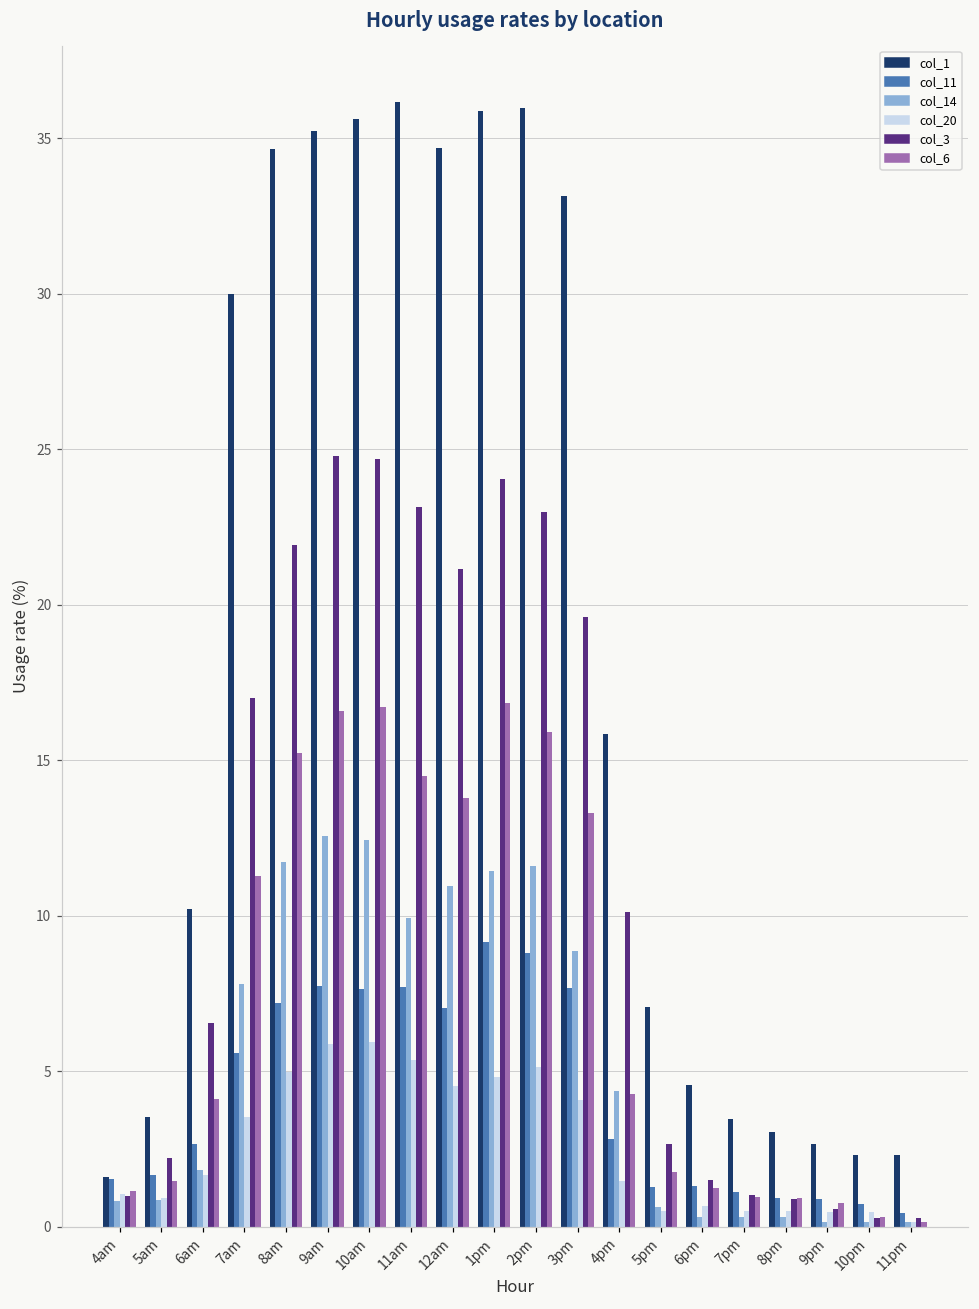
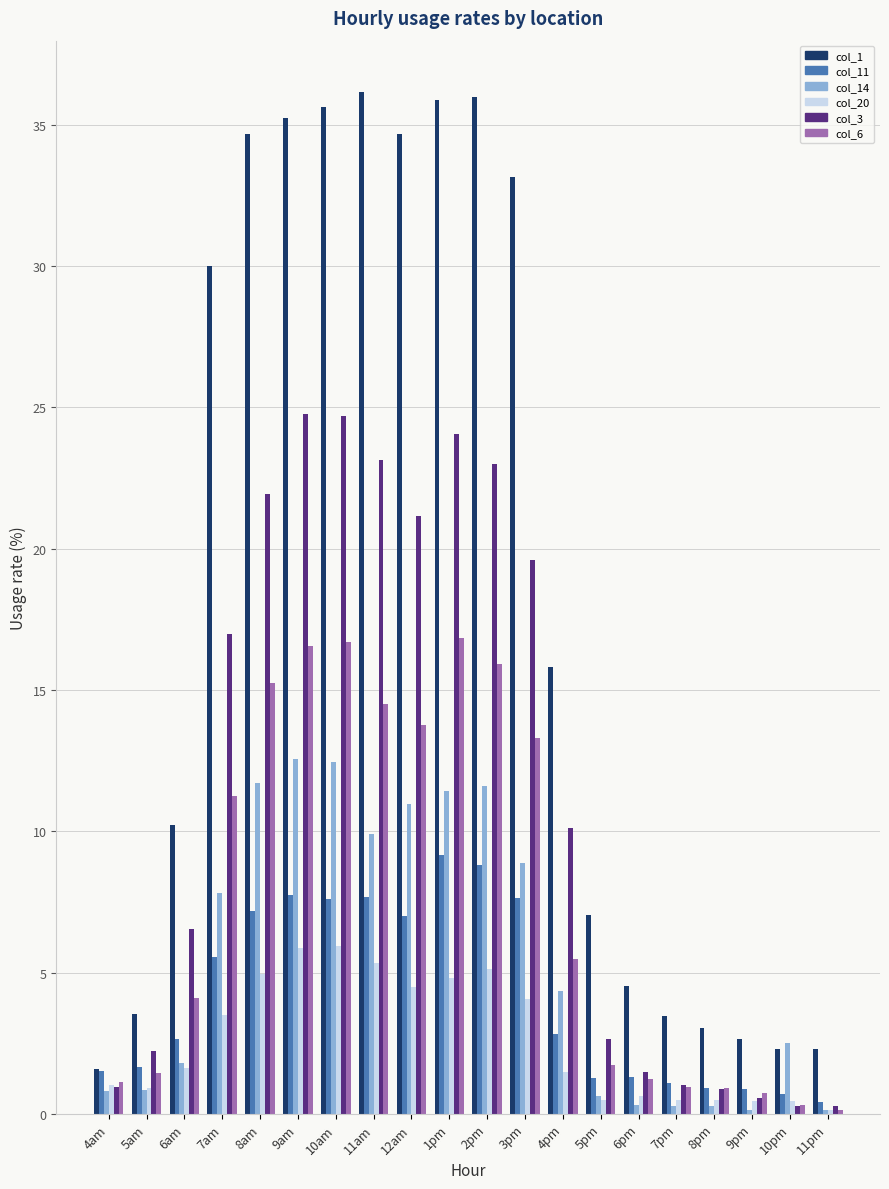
  {
    "col_1": {
      "4am": 1.6,
      "5am": 3.5,
      "6am": 10.2,
      "7am": 30.0,
      "8am": 34.7,
      "9am": 35.2,
      "10am": 35.6,
      "11am": 36.2,
      "12am": 34.7,
      "1pm": 35.9,
      "2pm": 36.0,
      "3pm": 33.2,
      "4pm": 15.8,
      "5pm": 7.1,
      "6pm": 4.5,
      "7pm": 3.5,
      "8pm": 3.0,
      "9pm": 2.7,
      "10pm": 2.3,
      "11pm": 2.3
    },
    "col_11": {
      "4am": 1.5,
      "5am": 1.7,
      "6am": 2.7,
      "7am": 5.6,
      "8am": 7.2,
      "9am": 7.7,
      "10am": 7.6,
      "11am": 7.7,
      "12am": 7.0,
      "1pm": 9.2,
      "2pm": 8.8,
      "3pm": 7.7,
      "4pm": 2.8,
      "5pm": 1.3,
      "6pm": 1.3,
      "7pm": 1.1,
      "8pm": 0.9,
      "9pm": 0.9,
      "10pm": 0.7,
      "11pm": 0.4
    },
    "col_14": {
      "4am": 0.8,
      "5am": 0.8,
      "6am": 1.8,
      "7am": 7.8,
      "8am": 11.7,
      "9am": 12.6,
      "10am": 12.4,
      "11am": 9.9,
      "12am": 11.0,
      "1pm": 11.4,
      "2pm": 11.6,
      "3pm": 8.9,
      "4pm": 4.4,
      "5pm": 0.6,
      "6pm": 0.3,
      "7pm": 0.3,
      "8pm": 0.3,
      "9pm": 0.1,
-     "10pm": 0.1,
+     "10pm": 2.5,
      "11pm": 0.1
    },
    "col_20": {
      "4am": 1.0,
      "5am": 0.9,
      "6am": 1.6,
      "7am": 3.5,
      "8am": 5.0,
      "9am": 5.9,
      "10am": 5.9,
      "11am": 5.3,
      "12am": 4.5,
      "1pm": 4.8,
      "2pm": 5.1,
      "3pm": 4.1,
      "4pm": 1.5,
      "5pm": 0.5,
      "6pm": 0.7,
      "7pm": 0.5,
      "8pm": 0.5,
      "9pm": 0.5,
      "10pm": 0.5,
      "11pm": 0.2
    },
    "col_3": {
      "4am": 1.0,
      "5am": 2.2,
      "6am": 6.6,
      "7am": 17.0,
      "8am": 21.9,
      "9am": 24.8,
      "10am": 24.7,
      "11am": 23.1,
      "12am": 21.2,
      "1pm": 24.1,
      "2pm": 23.0,
      "3pm": 19.6,
      "4pm": 10.1,
      "5pm": 2.6,
      "6pm": 1.5,
      "7pm": 1.0,
      "8pm": 0.9,
      "9pm": 0.6,
      "10pm": 0.3,
      "11pm": 0.3
    },
    "col_6": {
      "4am": 1.1,
      "5am": 1.5,
      "6am": 4.1,
      "7am": 11.3,
      "8am": 15.2,
      "9am": 16.6,
      "10am": 16.7,
      "11am": 14.5,
      "12am": 13.8,
      "1pm": 16.8,
      "2pm": 15.9,
      "3pm": 13.3,
-     "4pm": 4.3,
+     "4pm": 5.5,
      "5pm": 1.7,
      "6pm": 1.2,
      "7pm": 0.9,
      "8pm": 0.9,
      "9pm": 0.8,
      "10pm": 0.3,
      "11pm": 0.1
    }
  }
